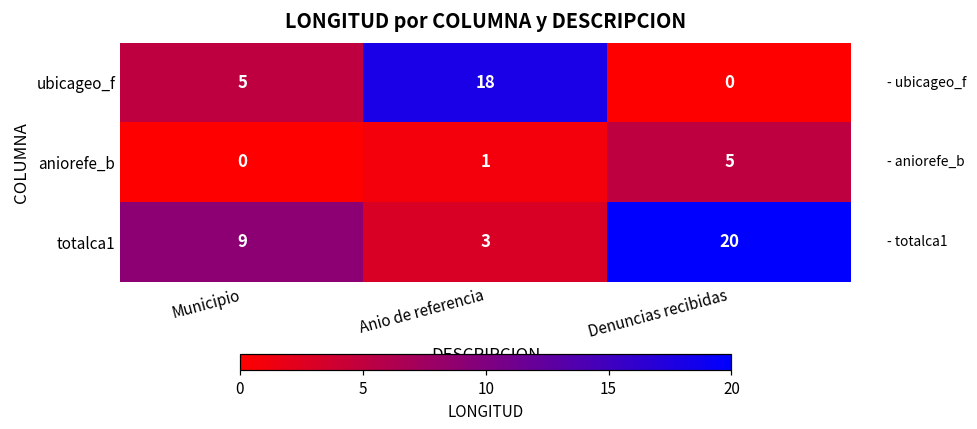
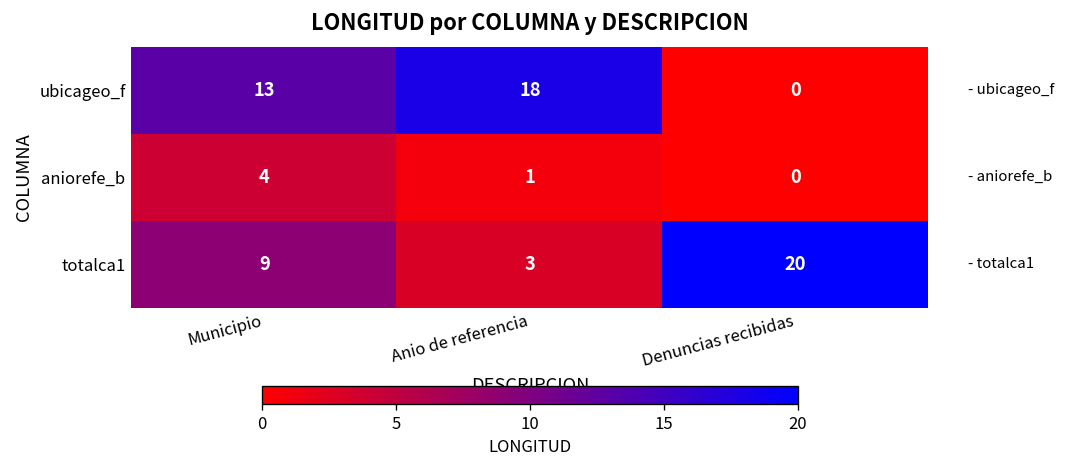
  {
    "ubicageo_f": {
-     "Municipio": 5,
+     "Municipio": 13,
      "Anio de referencia": 18,
      "Denuncias recibidas": 0
    },
    "aniorefe_b": {
-     "Municipio": 0,
+     "Municipio": 4,
      "Anio de referencia": 1,
-     "Denuncias recibidas": 5
+     "Denuncias recibidas": 0
    },
    "totalca1": {
      "Municipio": 9,
      "Anio de referencia": 3,
      "Denuncias recibidas": 20
    }
  }
